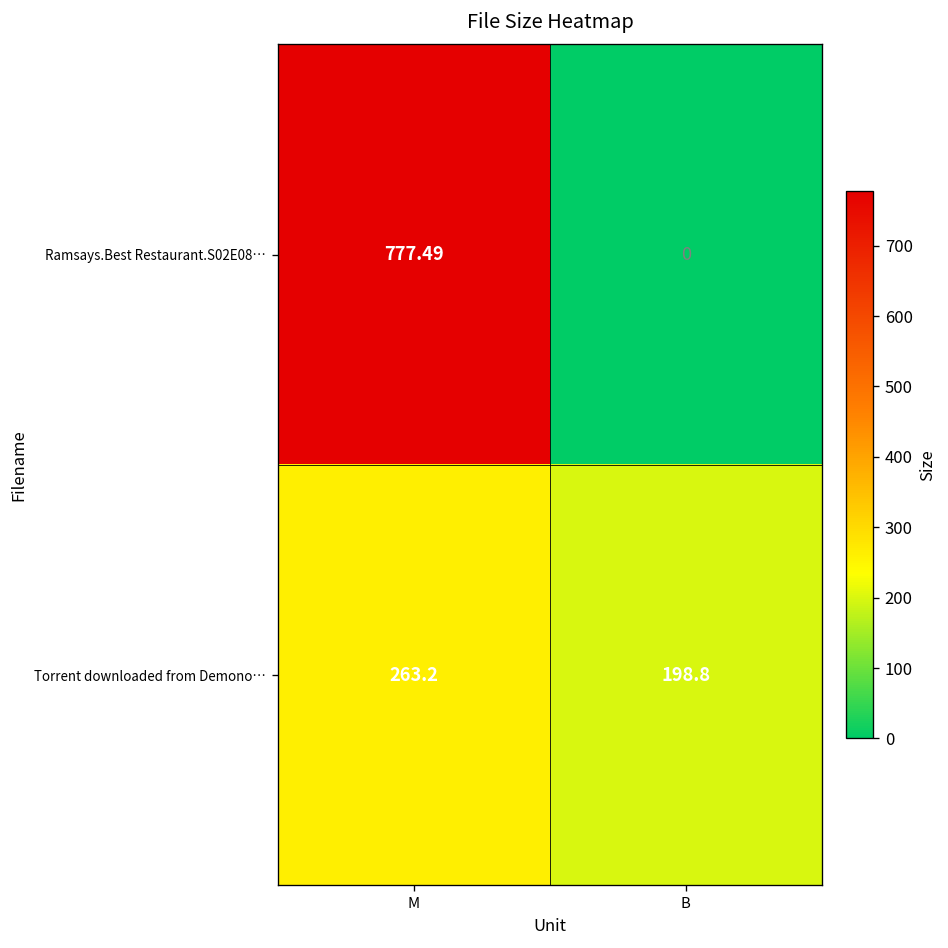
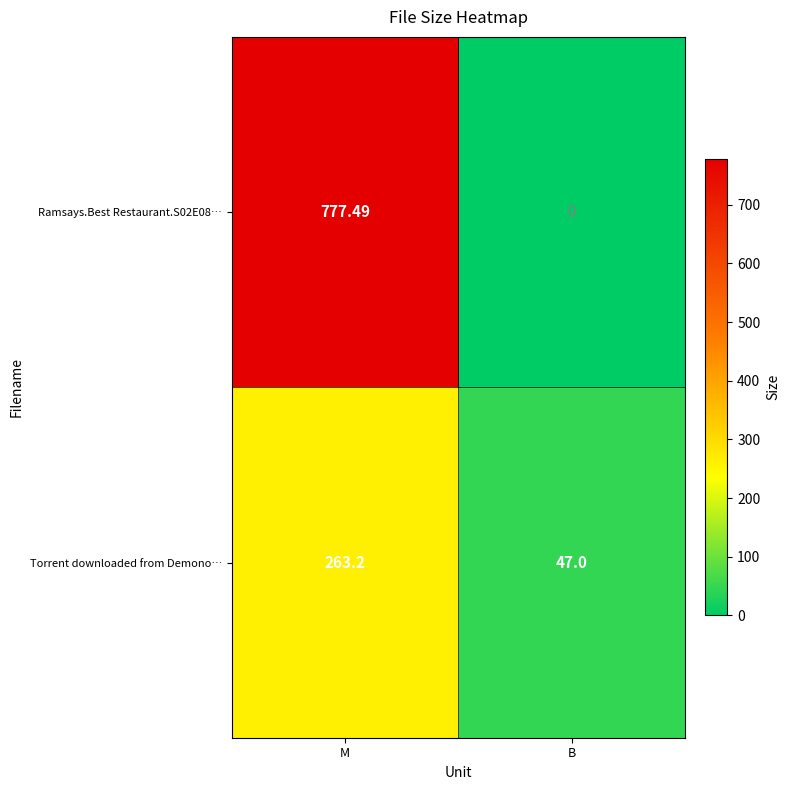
  {
    "Ramsays.Best Restaurant.S02E08…": {
      "M": 777.49,
      "B": 0
    },
    "Torrent downloaded from Demono…": {
      "M": 263.2,
-     "B": 198.8
+     "B": 47.0
    }
  }
